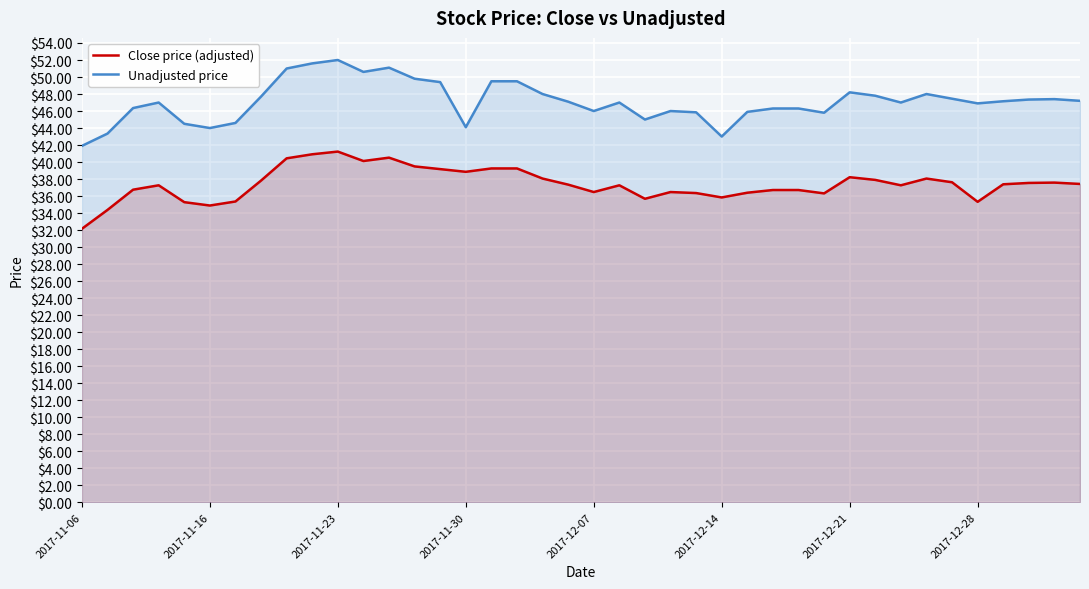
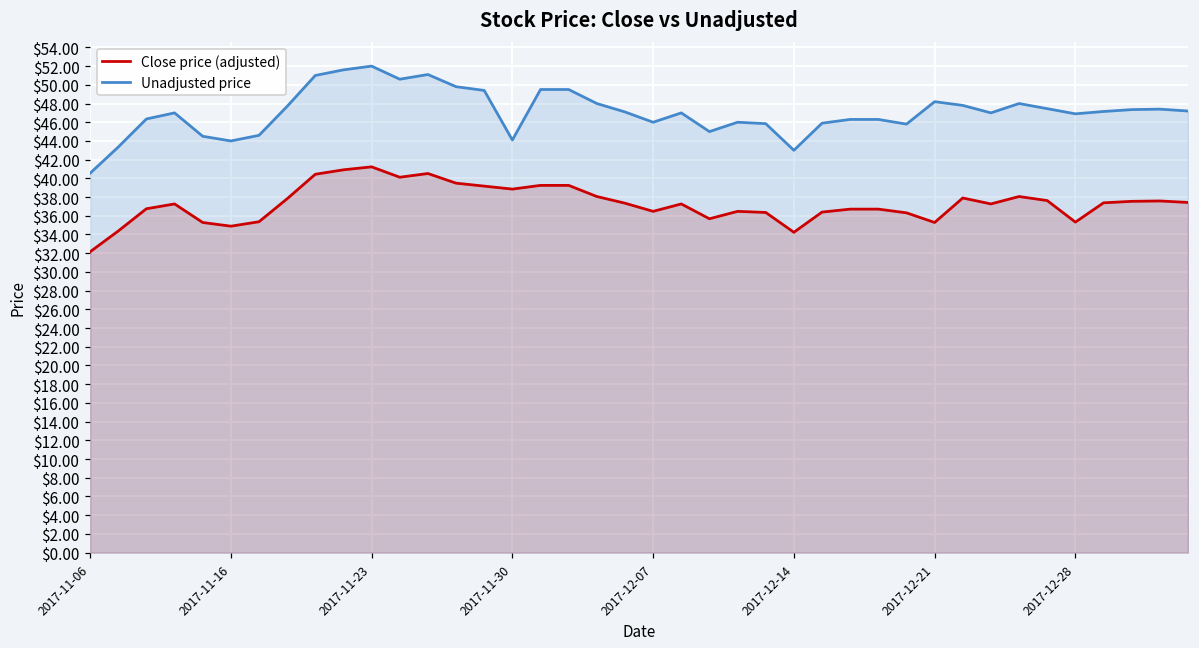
  {
    "Close price (adjusted)": {
      "2017-11-06": "$32",
      "2017-11-16": "$35",
      "2017-11-23": "$41",
      "2017-11-30": "$39",
      "2017-12-07": "$36",
-     "2017-12-14": "$36",
-     "2017-12-21": "$38",
+     "2017-12-14": "$34",
+     "2017-12-21": "$35",
      "2017-12-28": "$35"
    },
    "Unadjusted price": {
-     "2017-11-06": "$42",
+     "2017-11-06": "$41",
      "2017-11-16": "$44",
      "2017-11-23": "$52",
      "2017-11-30": "$44",
      "2017-12-07": "$46",
      "2017-12-14": "$43",
      "2017-12-21": "$48",
      "2017-12-28": "$47"
    }
  }
